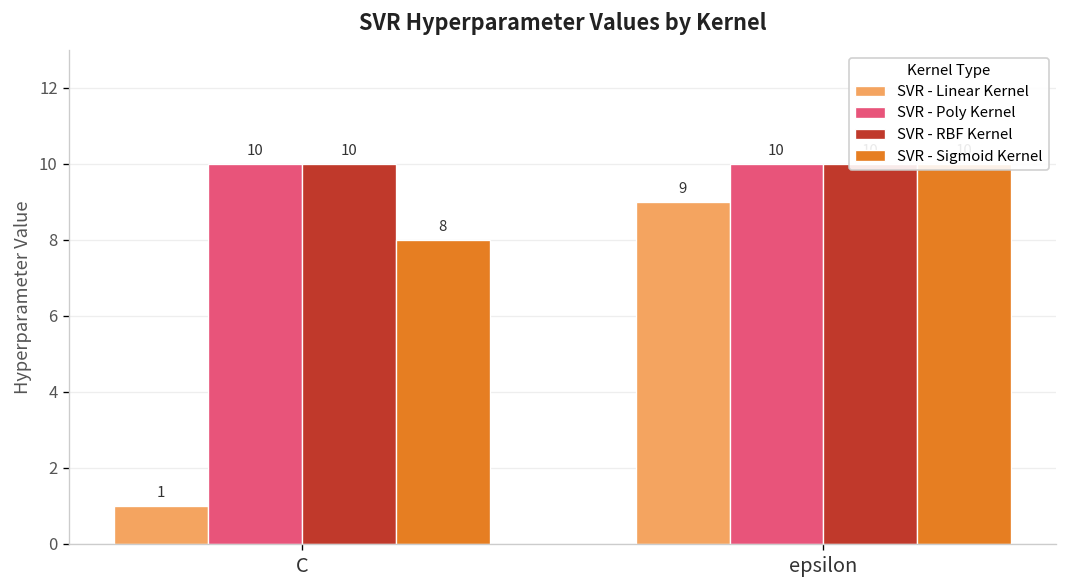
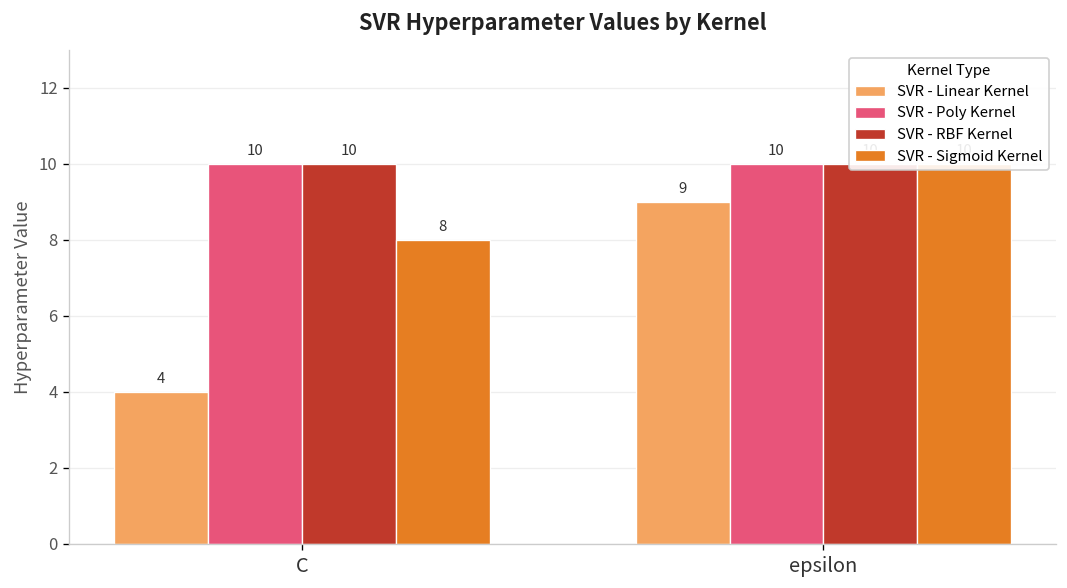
  {
    "SVR - Linear Kernel": {
-     "C": 1,
+     "C": 4,
      "epsilon": 9
    },
    "SVR - Poly Kernel": {
      "C": 10,
      "epsilon": 10
    },
    "SVR - RBF Kernel": {
      "C": 10
    },
    "SVR - Sigmoid Kernel": {
      "C": 8
    }
  }
